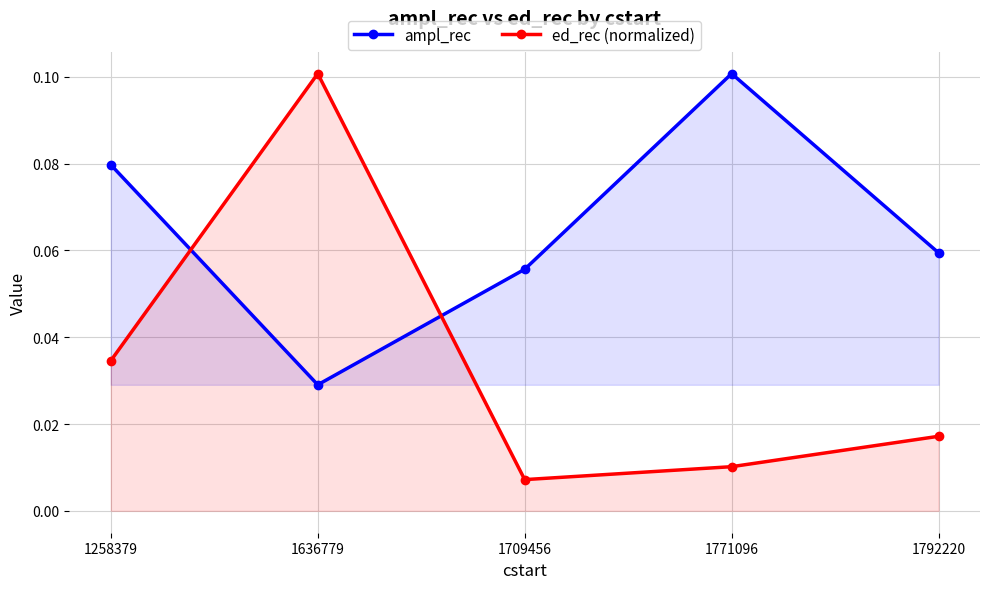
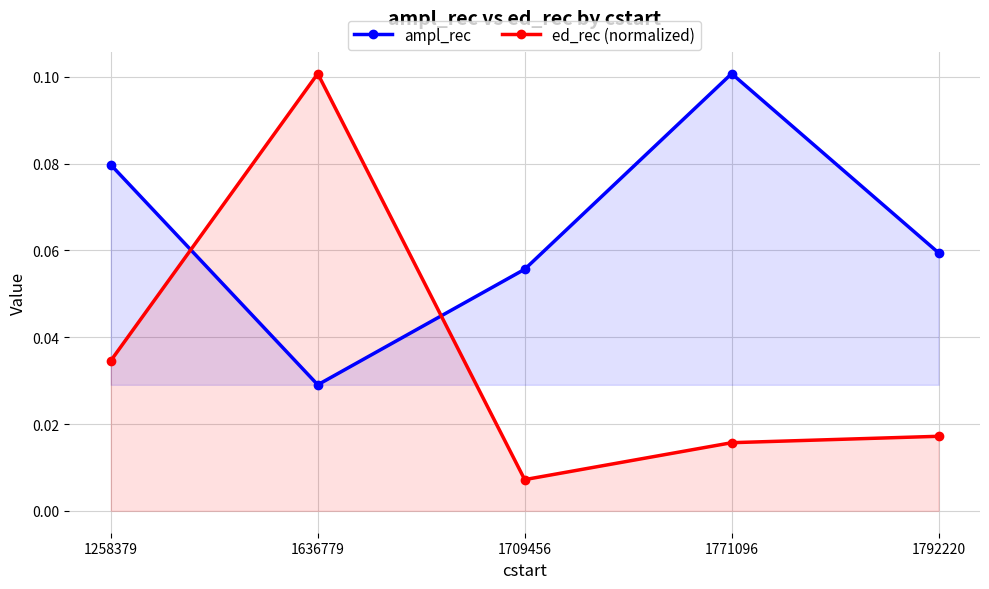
  {
    "ampl_rec": {
      "1258379": 0.080,
      "1636779": 0.029,
      "1709456": 0.056,
      "1771096": 0.101,
      "1792220": 0.059
    },
    "ed_rec (normalized)": {
      "1258379": 0.035,
      "1636779": 0.101,
      "1709456": 0.007,
-     "1771096": 0.010,
+     "1771096": 0.016,
      "1792220": 0.017
    }
  }
